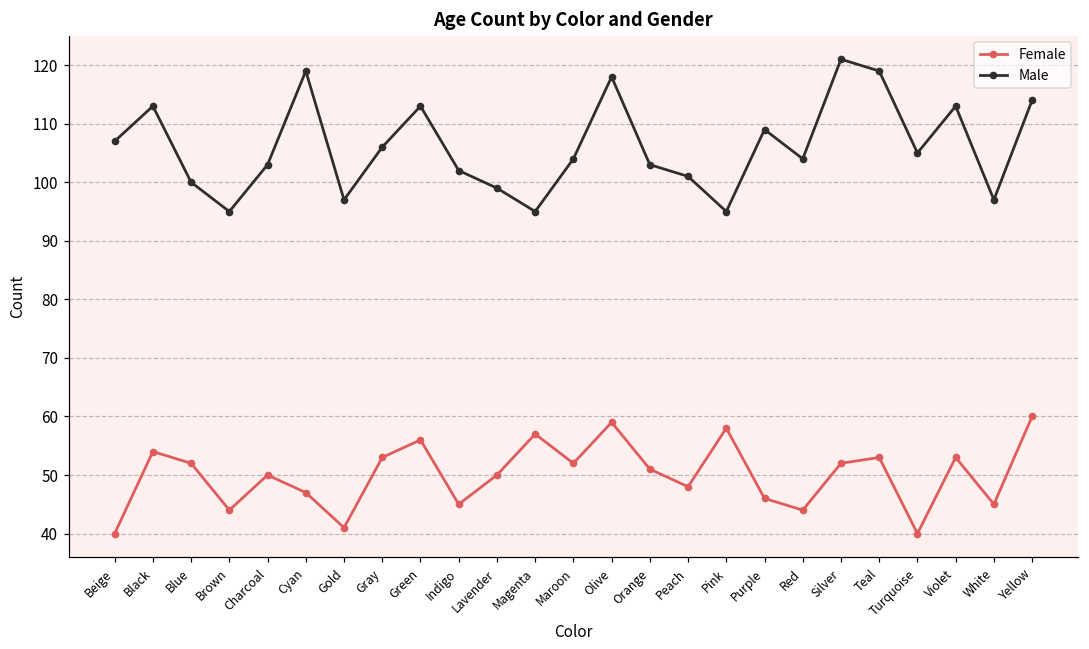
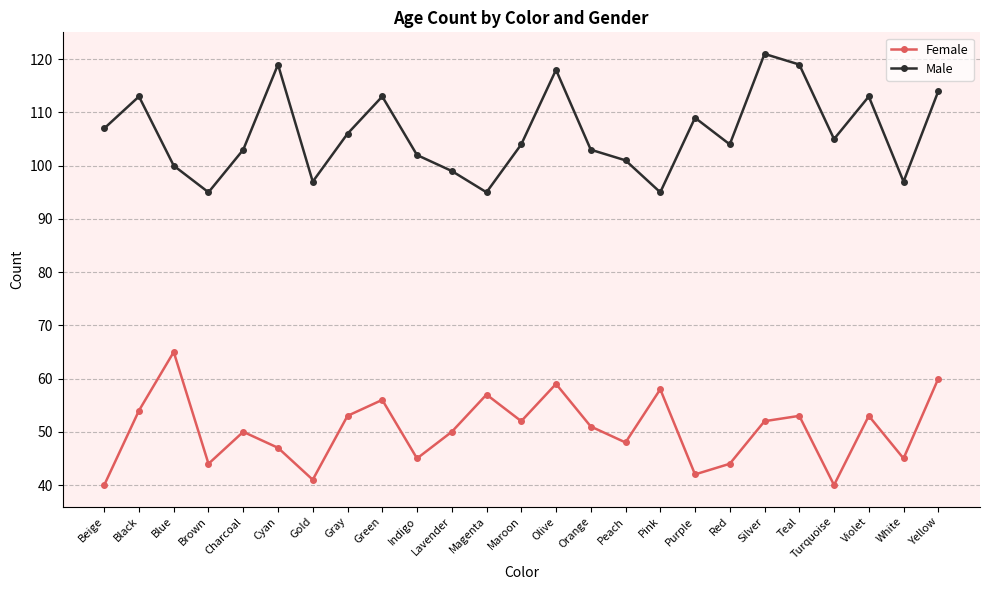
  {
    "Female": {
      "Beige": 40,
      "Black": 54,
-     "Blue": 52,
+     "Blue": 65,
      "Brown": 44,
      "Charcoal": 50,
      "Cyan": 47,
      "Gold": 41,
      "Gray": 53,
      "Green": 56,
      "Indigo": 45,
      "Lavender": 50,
      "Magenta": 57,
      "Maroon": 52,
      "Olive": 59,
      "Orange": 51,
      "Peach": 48,
      "Pink": 58,
-     "Purple": 46,
+     "Purple": 42,
      "Red": 44,
      "Silver": 52,
      "Teal": 53,
      "Turquoise": 40,
      "Violet": 53,
      "White": 45,
      "Yellow": 60
    },
    "Male": {
      "Beige": 107,
      "Black": 113,
      "Blue": 100,
      "Brown": 95,
      "Charcoal": 103,
      "Cyan": 119,
      "Gold": 97,
      "Gray": 106,
      "Green": 113,
      "Indigo": 102,
      "Lavender": 99,
      "Magenta": 95,
      "Maroon": 104,
      "Olive": 118,
      "Orange": 103,
      "Peach": 101,
      "Pink": 95,
      "Purple": 109,
      "Red": 104,
      "Silver": 121,
      "Teal": 119,
      "Turquoise": 105,
      "Violet": 113,
      "White": 97,
      "Yellow": 114
    }
  }
